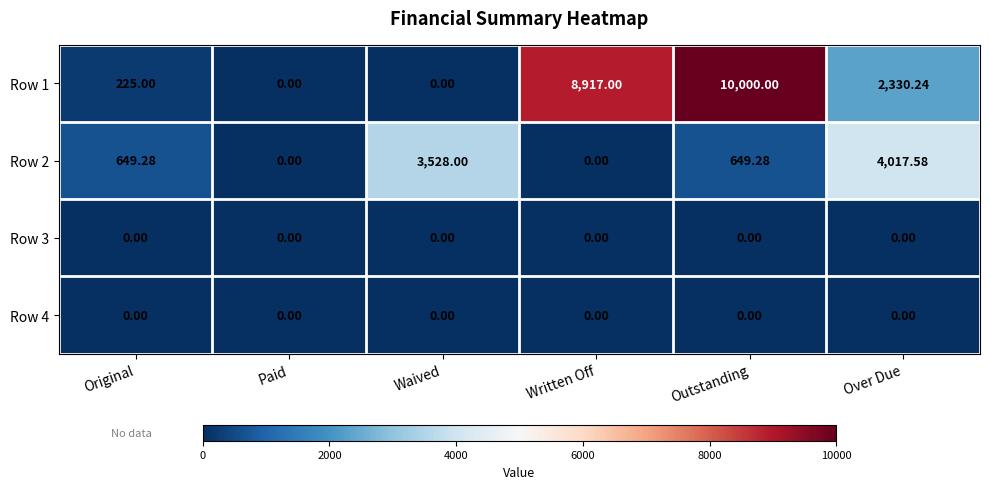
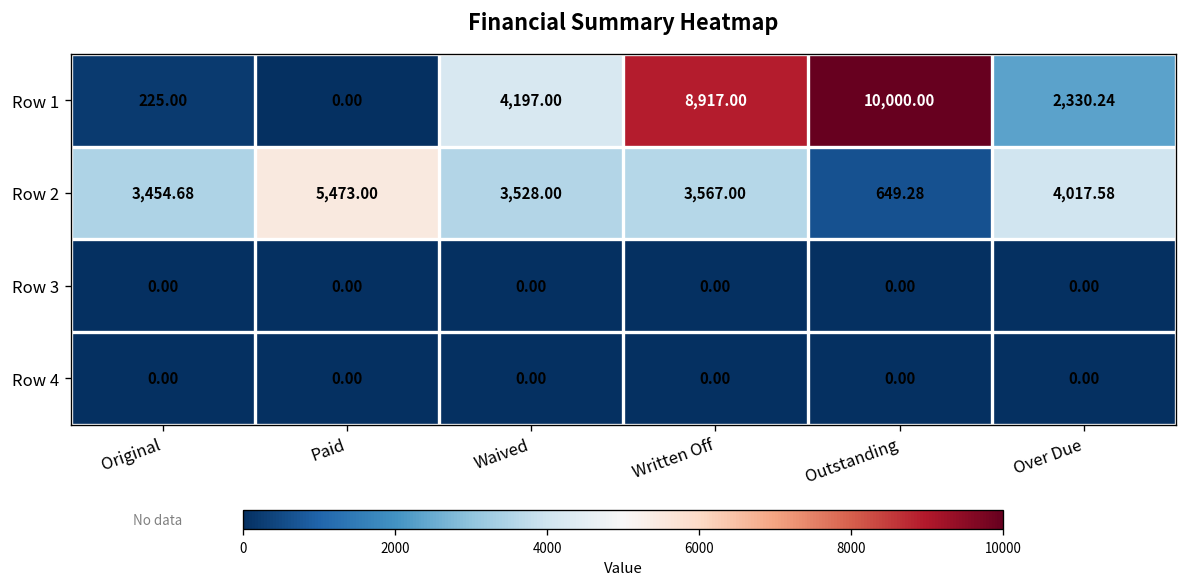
  {
    "Row 1": {
      "Original": "225.00",
      "Paid": "0.00",
-     "Waived": "0.00",
+     "Waived": "4,197.00",
      "Written Off": "8,917.00",
      "Outstanding": "10,000.00",
      "Over Due": "2,330.24"
    },
    "Row 2": {
-     "Original": "649.28",
-     "Paid": "0.00",
+     "Original": "3,454.68",
+     "Paid": "5,473.00",
      "Waived": "3,528.00",
-     "Written Off": "0.00",
+     "Written Off": "3,567.00",
      "Outstanding": "649.28",
      "Over Due": "4,017.58"
    },
    "Row 3": {
      "Original": "0.00",
      "Paid": "0.00",
      "Waived": "0.00",
      "Written Off": "0.00",
      "Outstanding": "0.00",
      "Over Due": "0.00"
    },
    "Row 4": {
      "Original": "0.00",
      "Paid": "0.00",
      "Waived": "0.00",
      "Written Off": "0.00",
      "Outstanding": "0.00",
      "Over Due": "0.00"
    }
  }
